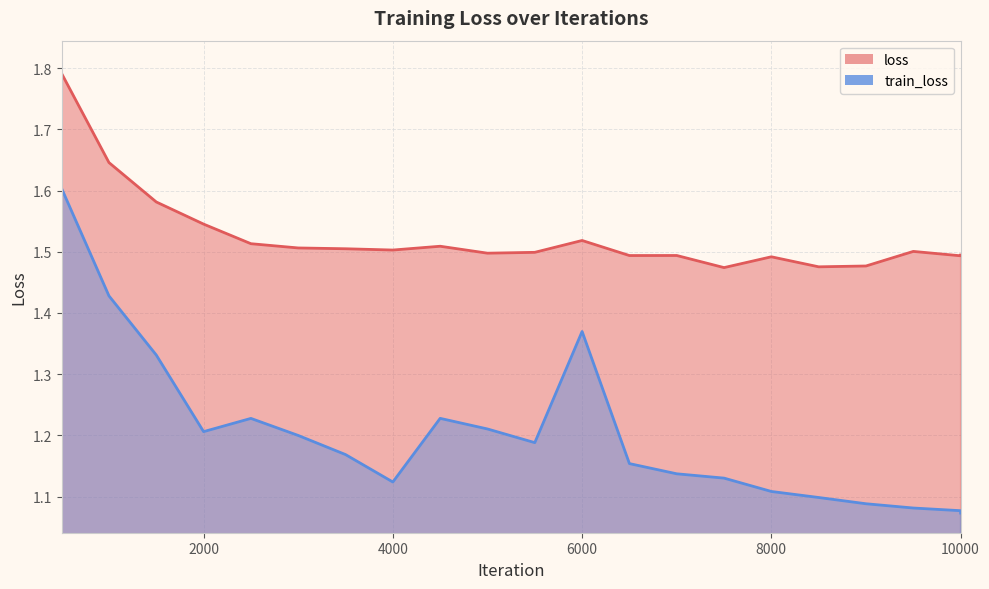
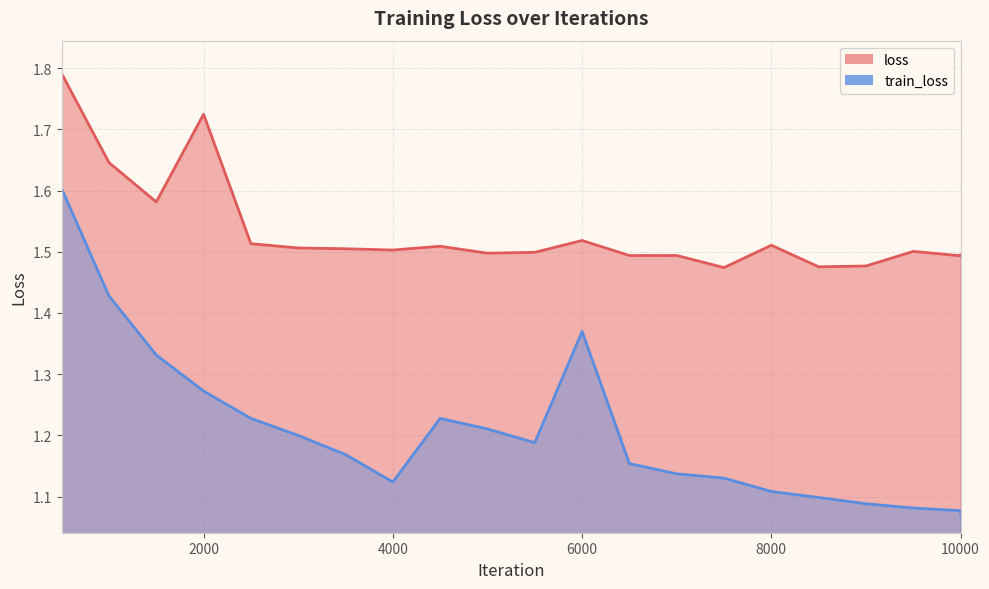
  {
    "loss": {
-     "2000": 1.55,
+     "2000": 1.72,
      "4000": 1.50,
      "6000": 1.52,
-     "8000": 1.49,
+     "8000": 1.51,
      "10000": 1.49
    },
    "train_loss": {
-     "2000": 1.21,
+     "2000": 1.27,
      "4000": 1.12,
      "6000": 1.37,
      "8000": 1.11,
      "10000": 1.07
    }
  }
